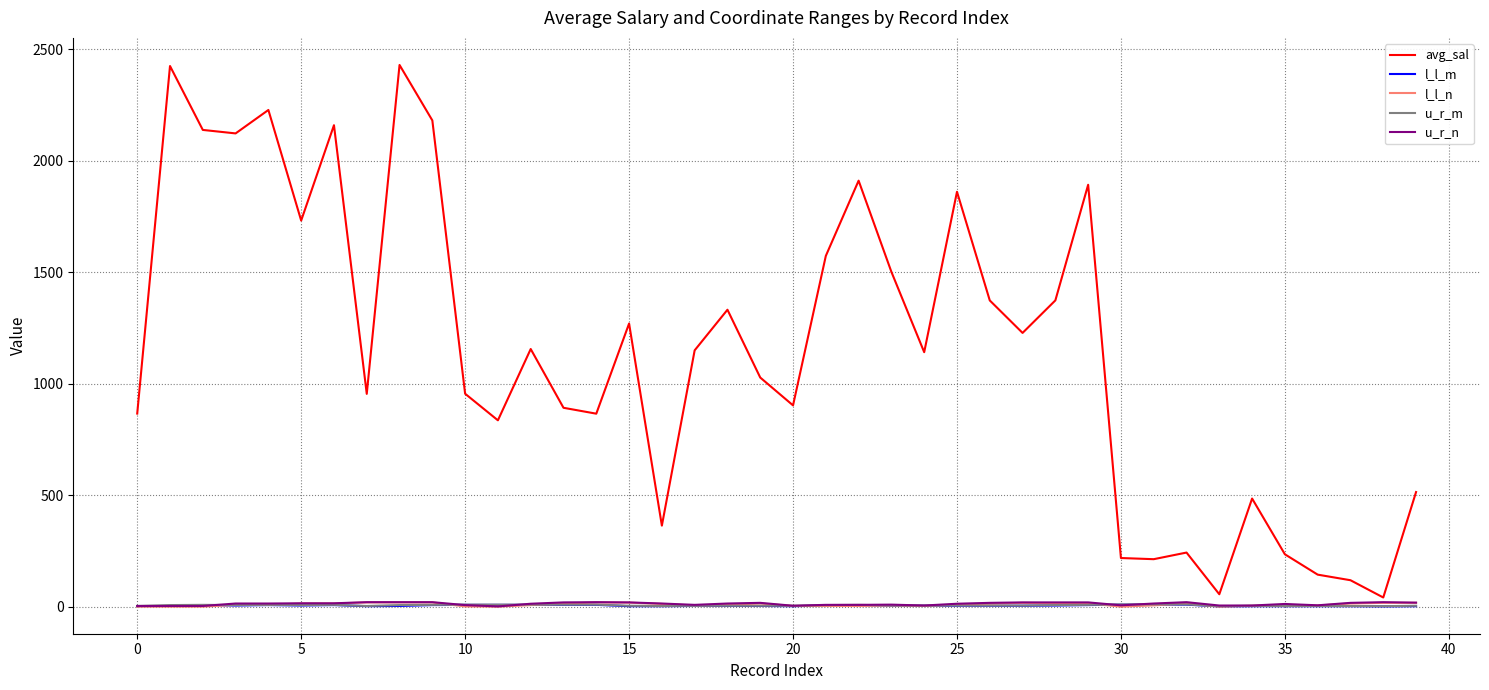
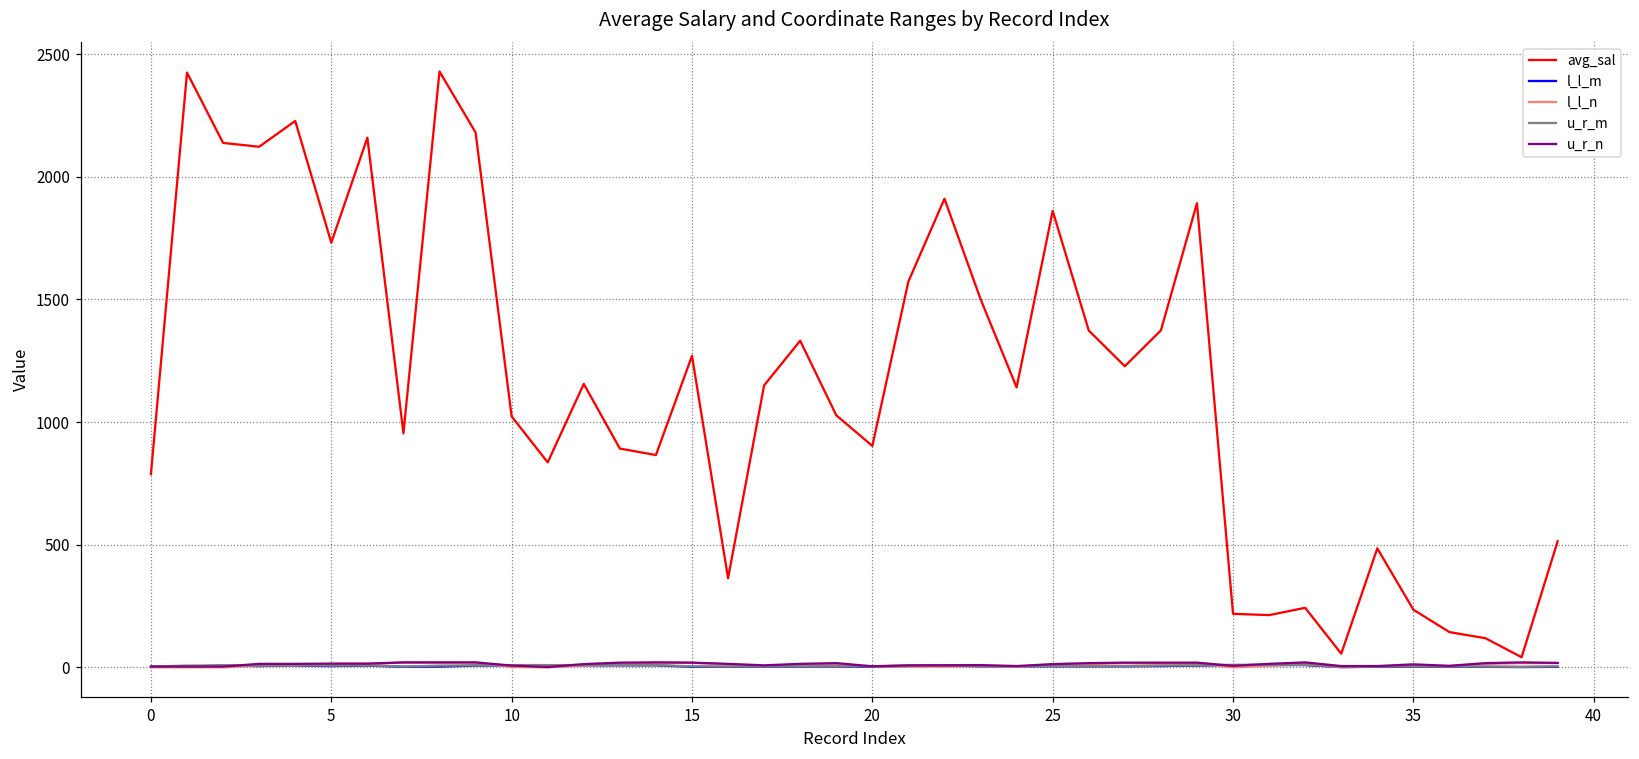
  {
    "avg_sal": {
-     "0": 870,
+     "0": 790,
      "5": 1730,
-     "10": 950,
+     "10": 1020,
      "15": 1270,
      "20": 900,
      "25": 1860,
      "30": 220,
      "35": 230
    }
  }
